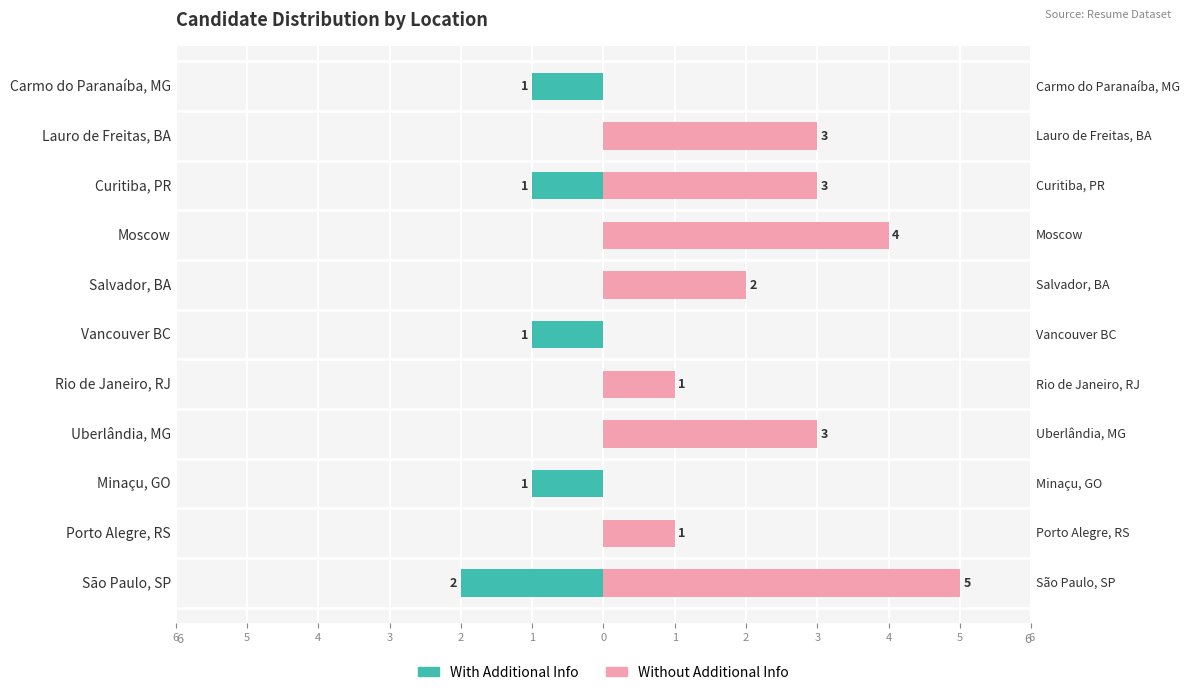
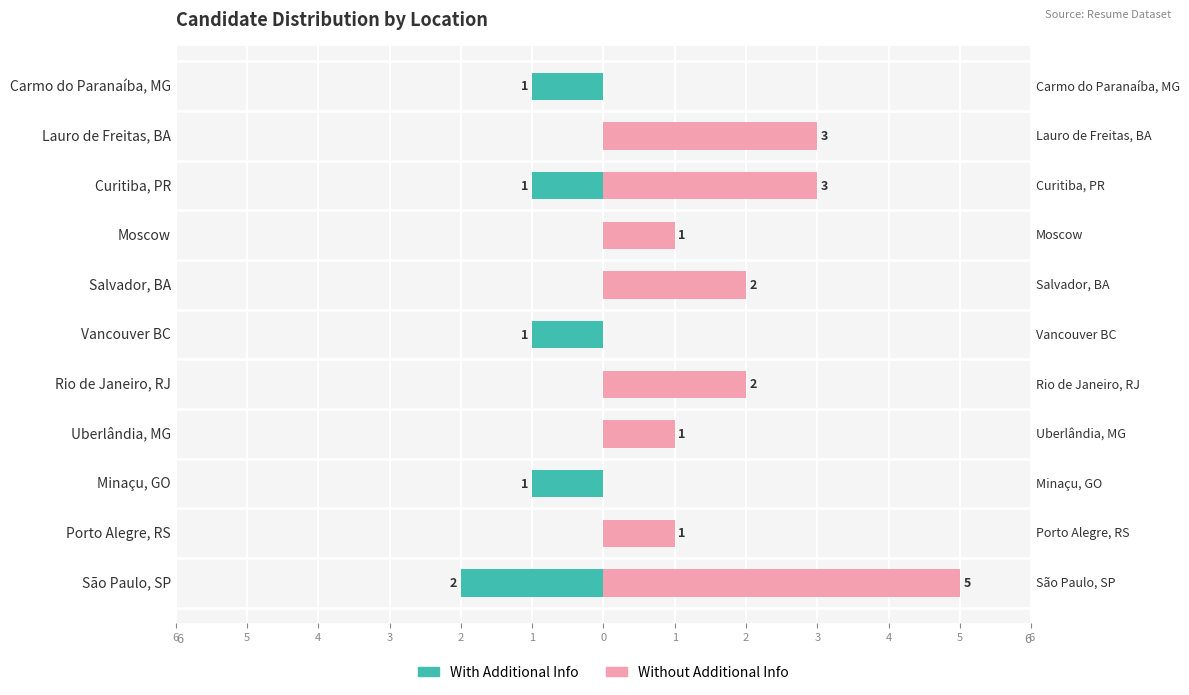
  {
    "Without Additional Info": {
      "Lauro de Freitas, BA": 3,
      "Curitiba, PR": 3,
-     "Moscow": 4,
+     "Moscow": 1,
      "Salvador, BA": 2,
-     "Rio de Janeiro, RJ": 1,
-     "Uberlândia, MG": 3,
+     "Rio de Janeiro, RJ": 2,
+     "Uberlândia, MG": 1,
      "Porto Alegre, RS": 1,
      "São Paulo, SP": 5
    }
  }
